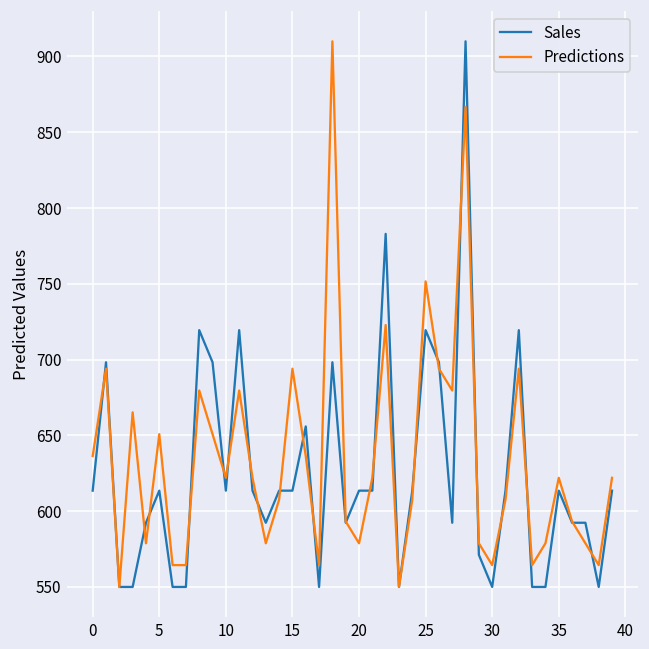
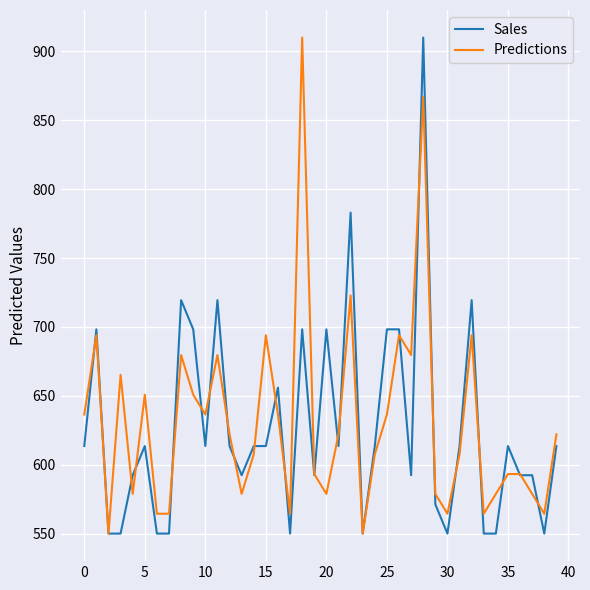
  {
    "Sales": {
      "0": 614,
      "5": 614,
      "10": 614,
      "15": 614,
-     "20": 614,
-     "25": 719,
+     "20": 698,
+     "25": 698,
      "30": 550,
      "35": 614
    },
    "Predictions": {
      "0": 636,
      "5": 651,
-     "10": 622,
+     "10": 636,
      "15": 694,
      "20": 579,
-     "25": 752,
+     "25": 636,
      "30": 564,
-     "35": 622
+     "35": 593
    }
  }
